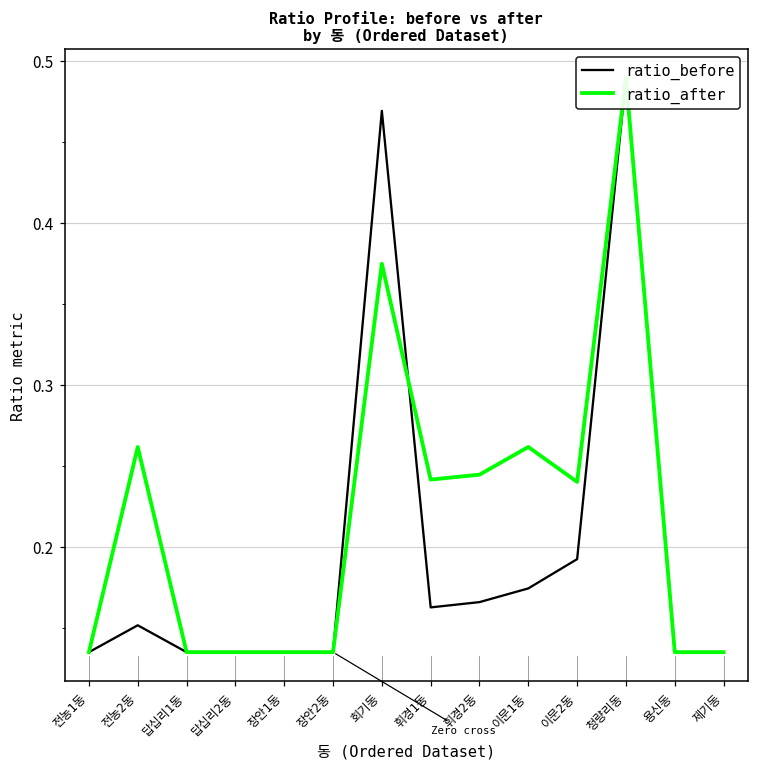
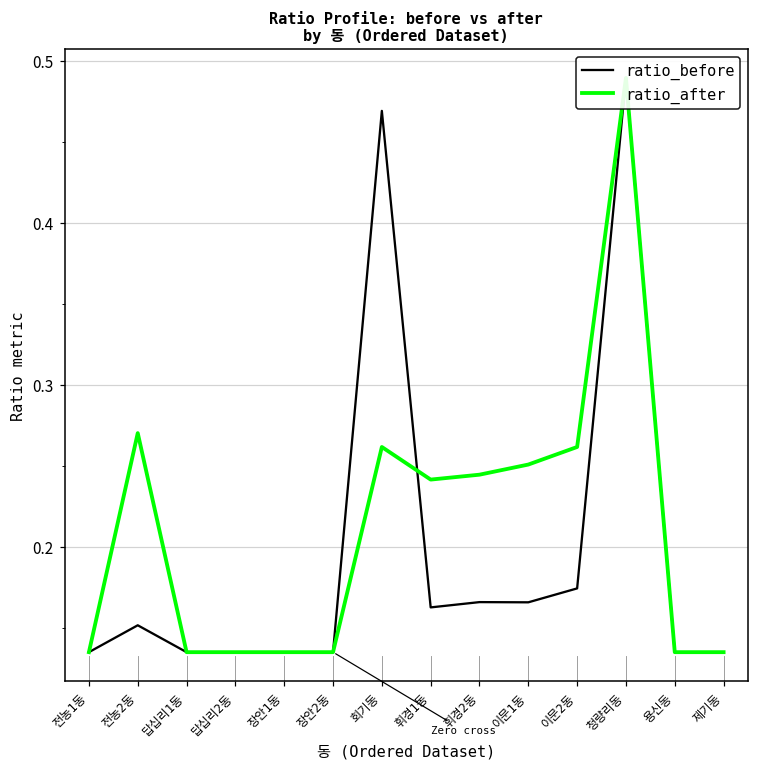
  {
    "ratio_before": {
      "전농2동": 0.152,
      "회기동": 0.469,
      "휘경1동": 0.163,
      "휘경2동": 0.166,
-     "이문1동": 0.174,
-     "이문2동": 0.193
+     "이문1동": 0.166,
+     "이문2동": 0.174
    },
    "ratio_after": {
-     "전농2동": 0.262,
-     "회기동": 0.375,
+     "전농2동": 0.270,
+     "회기동": 0.262,
      "휘경1동": 0.242,
      "휘경2동": 0.245,
-     "이문1동": 0.262,
-     "이문2동": 0.240
+     "이문1동": 0.251,
+     "이문2동": 0.262
    }
  }
